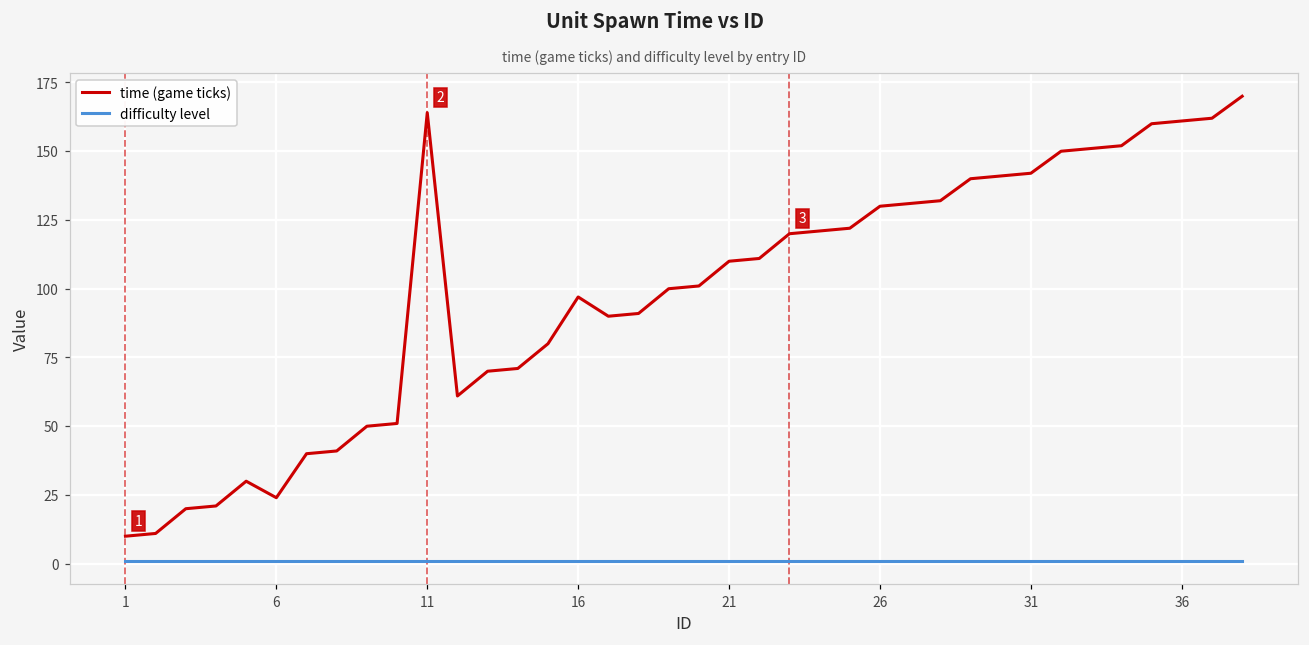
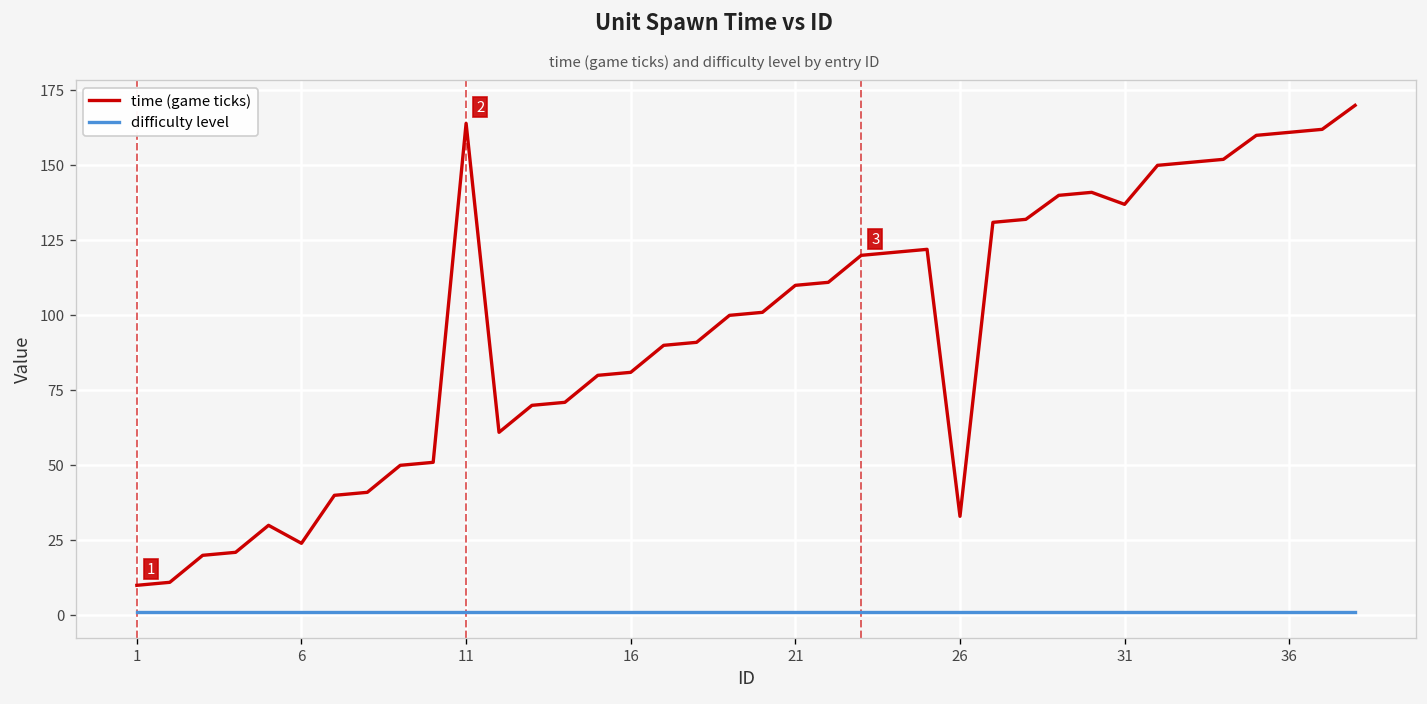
  {
    "time (game ticks)": {
      "6": 24,
-     "16": 97,
+     "16": 81,
      "21": 110,
-     "26": 130,
-     "31": 142,
+     "26": 33,
+     "31": 137,
      "36": 161
    },
    "difficulty level": {
      "6": 1,
      "11": 1,
      "16": 1,
      "21": 1,
      "26": 1,
      "31": 1,
      "36": 1
    }
  }
